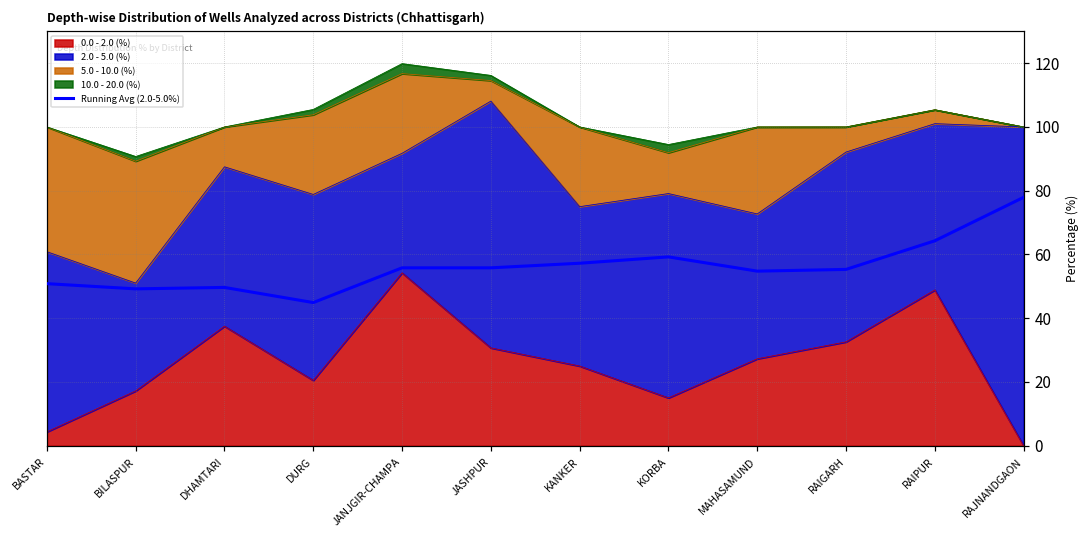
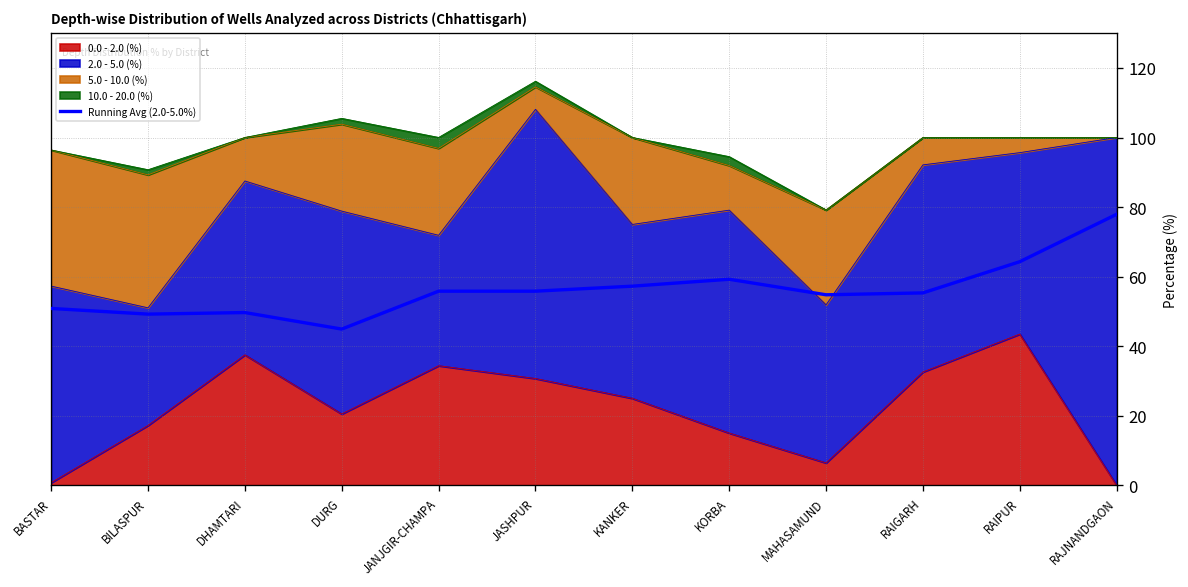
  {
    "0.0 - 2.0 (%)": {
-     "BASTAR": 4,
+     "BASTAR": 1,
      "BILASPUR": 17,
      "DHAMTARI": 38,
      "DURG": 21,
-     "JANJGIR-CHAMPA": 54,
+     "JANJGIR-CHAMPA": 34,
      "JASHPUR": 31,
      "KANKER": 25,
      "KORBA": 15,
-     "MAHASAMUND": 27,
+     "MAHASAMUND": 6,
      "RAIGARH": 33,
-     "RAIPUR": 49,
+     "RAIPUR": 43,
      "RAJNANDGAON": 0
    },
    "5.0 - 10.0 (%)": {
      "BILASPUR": 38,
      "DURG": 25,
      "JANJGIR-CHAMPA": 25,
      "JASHPUR": 6,
      "KORBA": 13
    },
    "10.0 - 20.0 (%)": {
      "BILASPUR": 1,
      "DURG": 2,
      "JANJGIR-CHAMPA": 3,
      "JASHPUR": 2,
      "KORBA": 3
    }
  }
